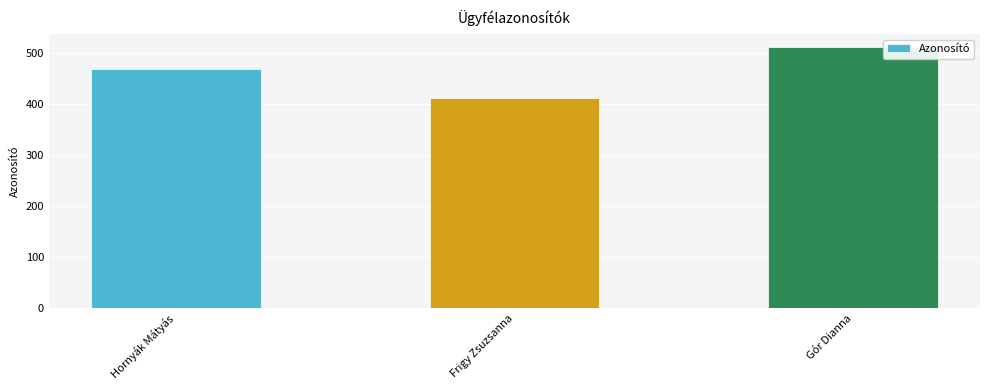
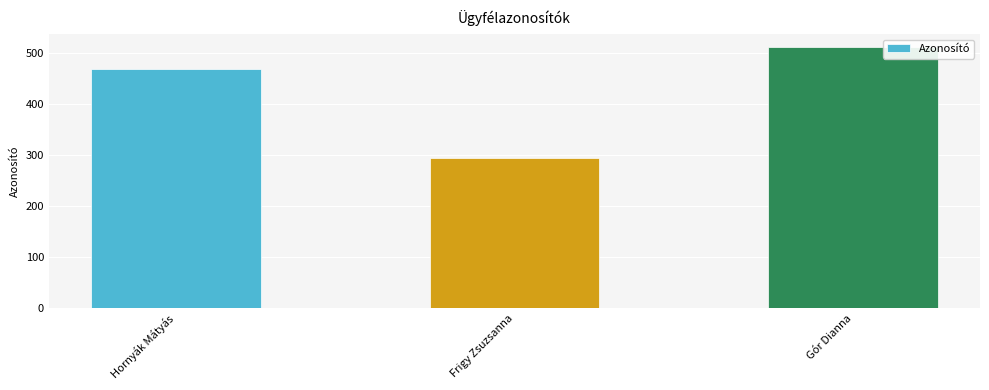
  {
    "Hornyák Mátyás": 470,
-   "Frigy Zsuzsanna": 410,
+   "Frigy Zsuzsanna": 300,
    "Gór Dianna": 510
  }
